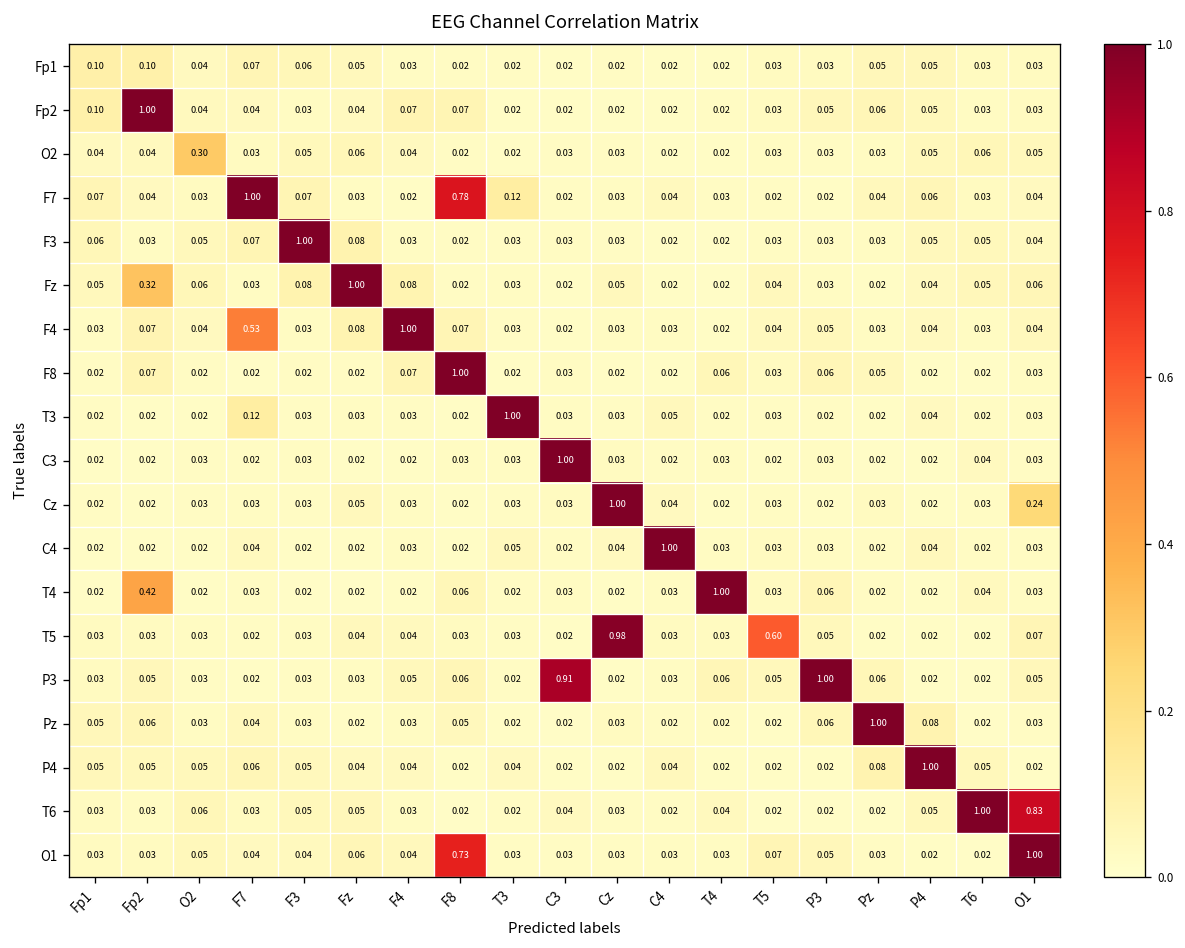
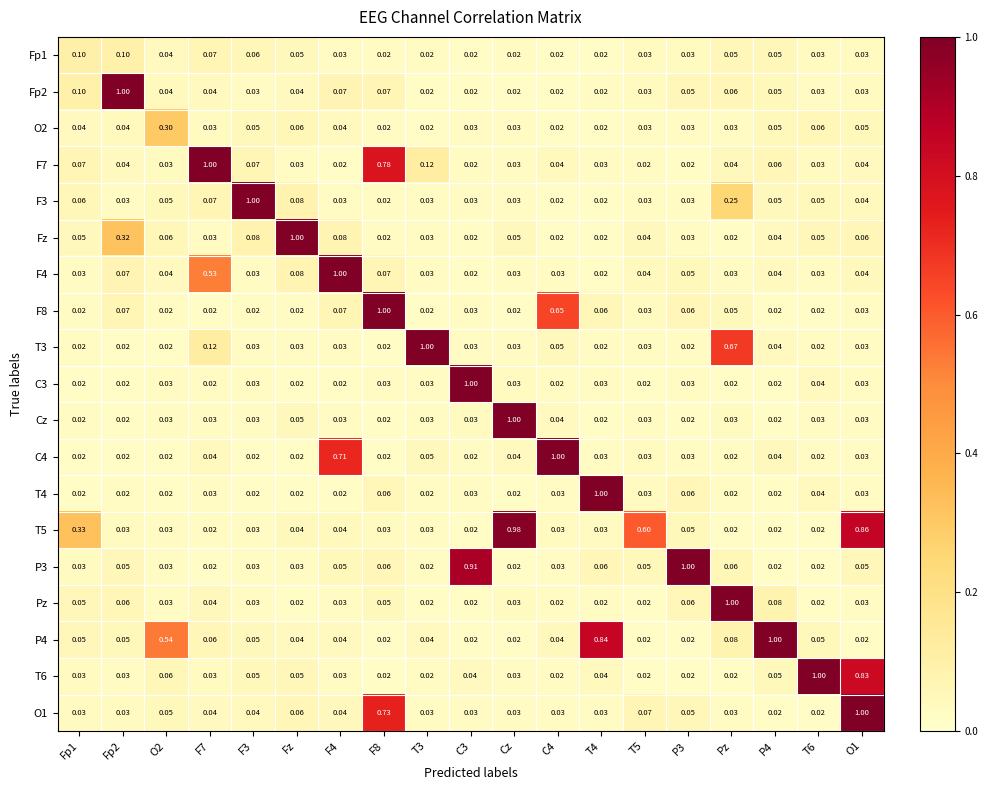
  {
    "F3": {
      "Fp1": 0.06,
      "Fp2": 0.03,
      "O2": 0.05,
      "F7": 0.07,
      "F3": 1.00,
      "Fz": 0.08,
      "F4": 0.03,
      "F8": 0.02,
      "T3": 0.03,
      "C3": 0.03,
      "Cz": 0.03,
      "C4": 0.02,
      "T4": 0.02,
      "T5": 0.03,
      "P3": 0.03,
-     "Pz": 0.03,
+     "Pz": 0.25,
      "P4": 0.05,
      "T6": 0.05,
      "O1": 0.04
    },
    "F8": {
      "Fp1": 0.02,
      "Fp2": 0.07,
      "O2": 0.02,
      "F7": 0.02,
      "F3": 0.02,
      "Fz": 0.02,
      "F4": 0.07,
      "F8": 1.00,
      "T3": 0.02,
      "C3": 0.03,
      "Cz": 0.02,
-     "C4": 0.02,
+     "C4": 0.65,
      "T4": 0.06,
      "T5": 0.03,
      "P3": 0.06,
      "Pz": 0.05,
      "P4": 0.02,
      "T6": 0.02,
      "O1": 0.03
    },
    "T3": {
      "Fp1": 0.02,
      "Fp2": 0.02,
      "O2": 0.02,
      "F7": 0.12,
      "F3": 0.03,
      "Fz": 0.03,
      "F4": 0.03,
      "F8": 0.02,
      "T3": 1.00,
      "C3": 0.03,
      "Cz": 0.03,
      "C4": 0.05,
      "T4": 0.02,
      "T5": 0.03,
      "P3": 0.02,
-     "Pz": 0.02,
+     "Pz": 0.67,
      "P4": 0.04,
      "T6": 0.02,
      "O1": 0.03
    },
    "Cz": {
      "Fp1": 0.02,
      "Fp2": 0.02,
      "O2": 0.03,
      "F7": 0.03,
      "F3": 0.03,
      "Fz": 0.05,
      "F4": 0.03,
      "F8": 0.02,
      "T3": 0.03,
      "C3": 0.03,
      "Cz": 1.00,
      "C4": 0.04,
      "T4": 0.02,
      "T5": 0.03,
      "P3": 0.02,
      "Pz": 0.03,
      "P4": 0.02,
      "T6": 0.03,
-     "O1": 0.24
+     "O1": 0.03
    },
    "C4": {
      "Fp1": 0.02,
      "Fp2": 0.02,
      "O2": 0.02,
      "F7": 0.04,
      "F3": 0.02,
      "Fz": 0.02,
-     "F4": 0.03,
+     "F4": 0.71,
      "F8": 0.02,
      "T3": 0.05,
      "C3": 0.02,
      "Cz": 0.04,
      "C4": 1.00,
      "T4": 0.03,
      "T5": 0.03,
      "P3": 0.03,
      "Pz": 0.02,
      "P4": 0.04,
      "T6": 0.02,
      "O1": 0.03
    },
    "T4": {
      "Fp1": 0.02,
-     "Fp2": 0.42,
+     "Fp2": 0.02,
      "O2": 0.02,
      "F7": 0.03,
      "F3": 0.02,
      "Fz": 0.02,
      "F4": 0.02,
      "F8": 0.06,
      "T3": 0.02,
      "C3": 0.03,
      "Cz": 0.02,
      "C4": 0.03,
      "T4": 1.00,
      "T5": 0.03,
      "P3": 0.06,
      "Pz": 0.02,
      "P4": 0.02,
      "T6": 0.04,
      "O1": 0.03
    },
    "T5": {
-     "Fp1": 0.03,
+     "Fp1": 0.33,
      "Fp2": 0.03,
      "O2": 0.03,
      "F7": 0.02,
      "F3": 0.03,
      "Fz": 0.04,
      "F4": 0.04,
      "F8": 0.03,
      "T3": 0.03,
      "C3": 0.02,
      "Cz": 0.98,
      "C4": 0.03,
      "T4": 0.03,
      "T5": 0.60,
      "P3": 0.05,
      "Pz": 0.02,
      "P4": 0.02,
      "T6": 0.02,
-     "O1": 0.07
+     "O1": 0.86
    },
    "P4": {
      "Fp1": 0.05,
      "Fp2": 0.05,
-     "O2": 0.05,
+     "O2": 0.54,
      "F7": 0.06,
      "F3": 0.05,
      "Fz": 0.04,
      "F4": 0.04,
      "F8": 0.02,
      "T3": 0.04,
      "C3": 0.02,
      "Cz": 0.02,
      "C4": 0.04,
-     "T4": 0.02,
+     "T4": 0.84,
      "T5": 0.02,
      "P3": 0.02,
      "Pz": 0.08,
      "P4": 1.00,
      "T6": 0.05,
      "O1": 0.02
    }
  }
